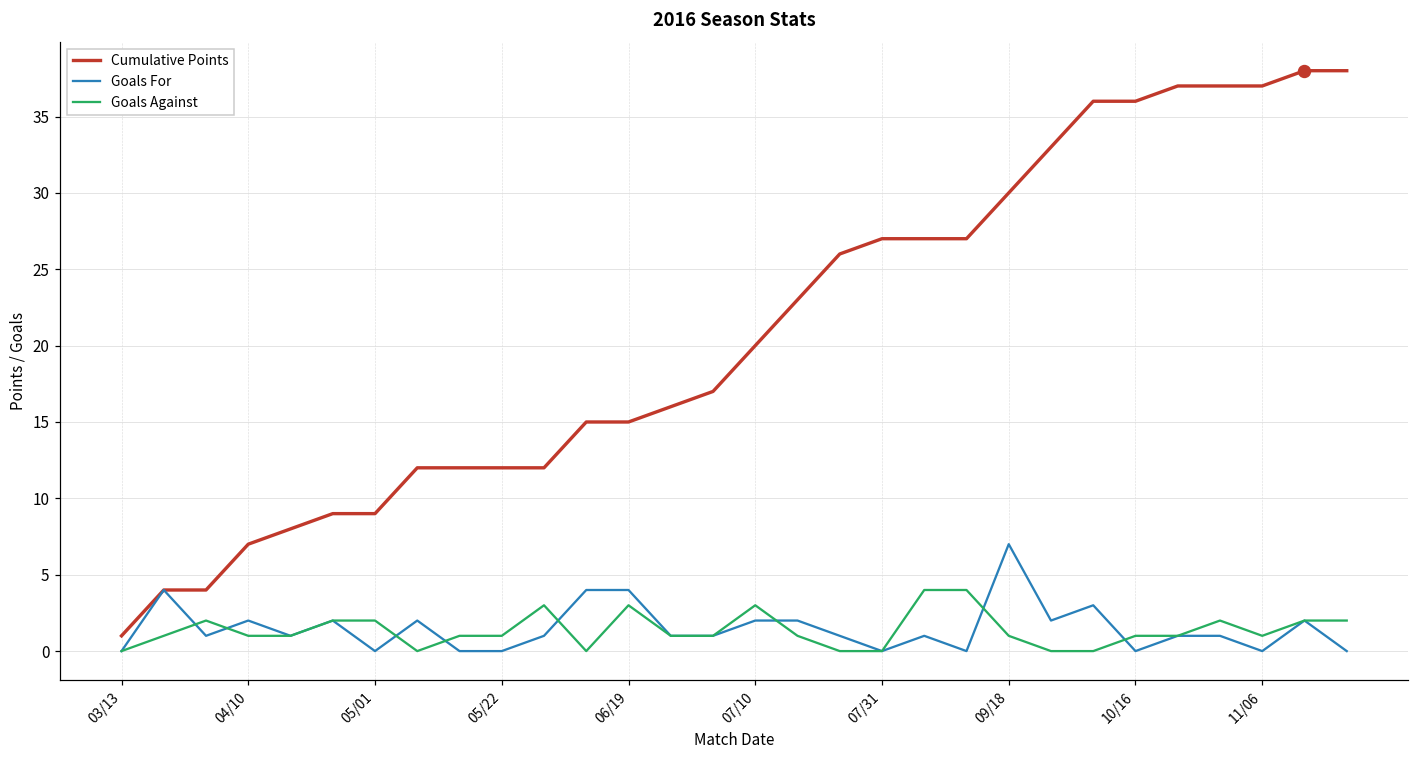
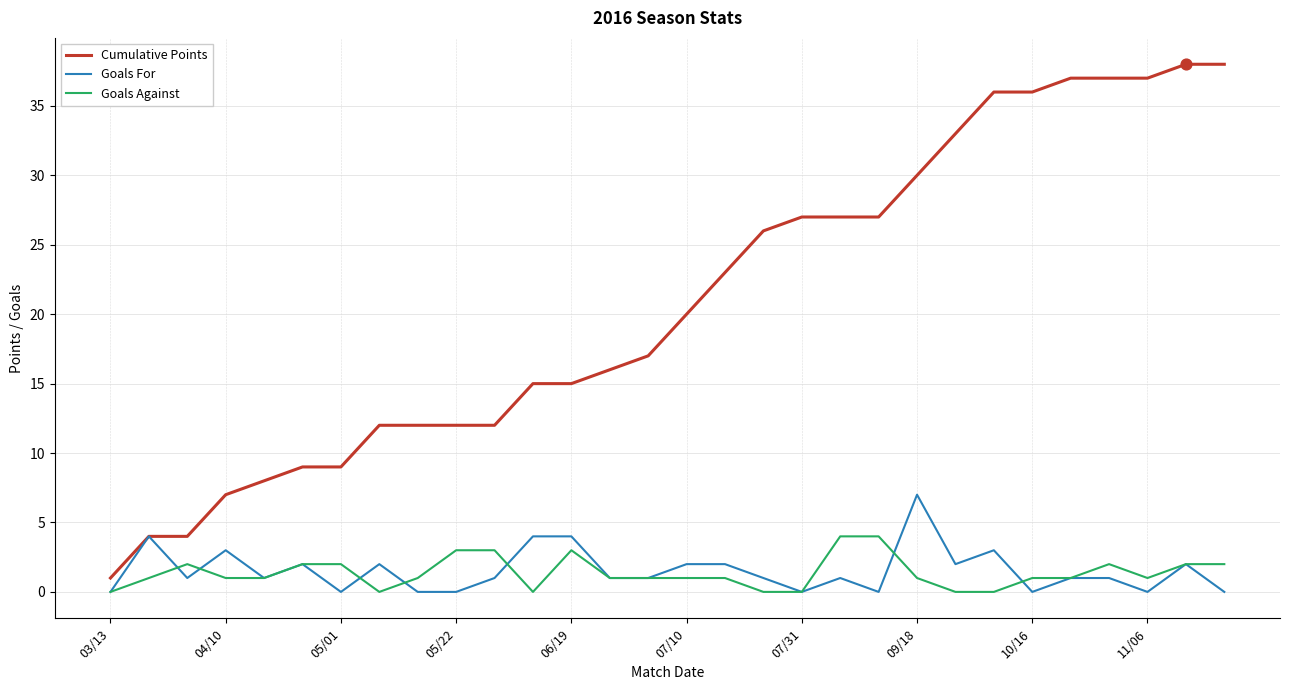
  {
    "Goals For": {
-     "04/10": 2,
+     "04/10": 3,
      "05/01": 0,
      "05/22": 0,
      "06/19": 4,
      "07/10": 2,
      "09/18": 7,
      "10/16": 0,
      "11/06": 0
    },
    "Goals Against": {
      "04/10": 1,
      "05/01": 2,
-     "05/22": 1,
+     "05/22": 3,
      "06/19": 3,
-     "07/10": 3,
+     "07/10": 1,
      "09/18": 1,
      "10/16": 1,
      "11/06": 1
    }
  }
